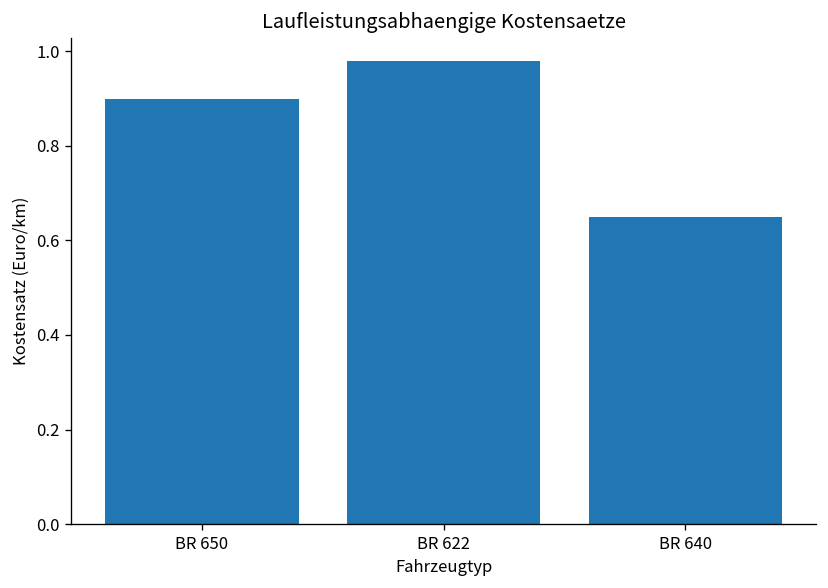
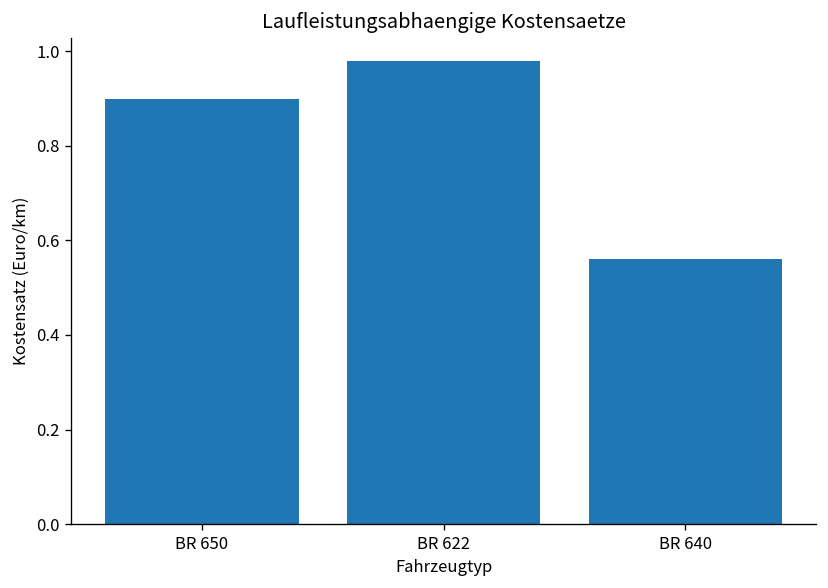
  {
    "BR 650": 0.90,
    "BR 622": 0.98,
-   "BR 640": 0.65
+   "BR 640": 0.56
  }
